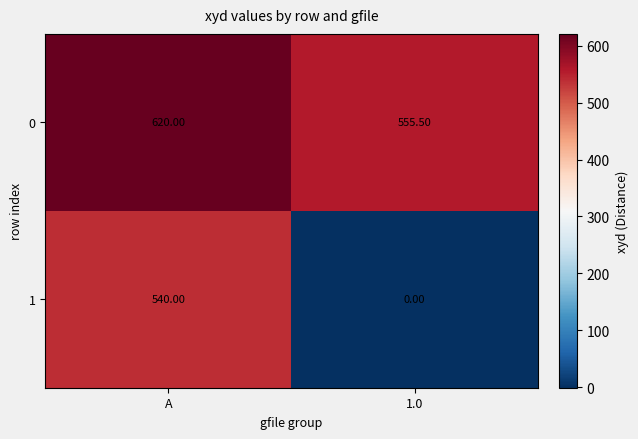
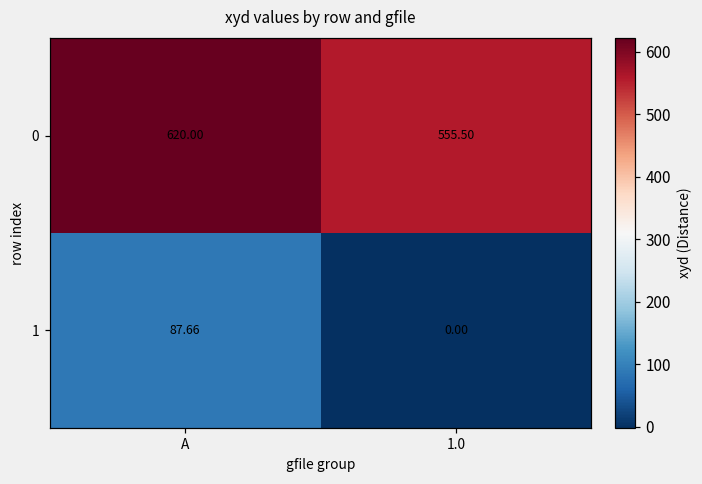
  {
    "0": {
      "A": 620.00,
      "1.0": 555.50
    },
    "1": {
-     "A": 540.00,
+     "A": 87.66,
      "1.0": 0.00
    }
  }
